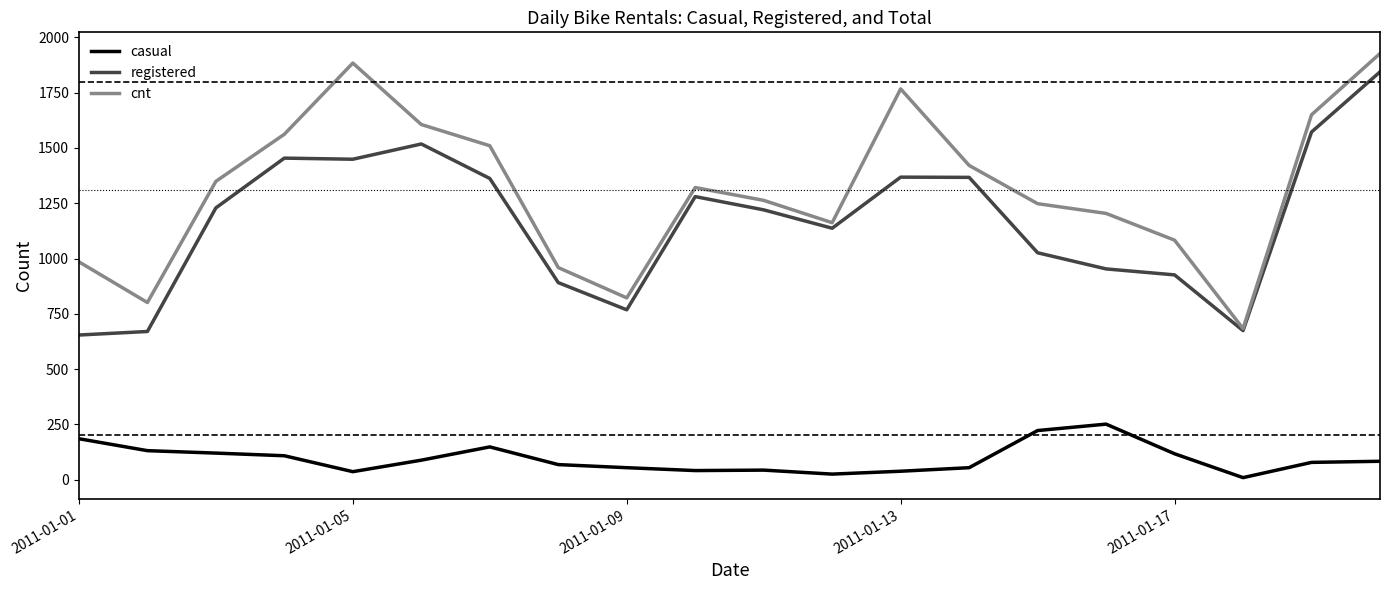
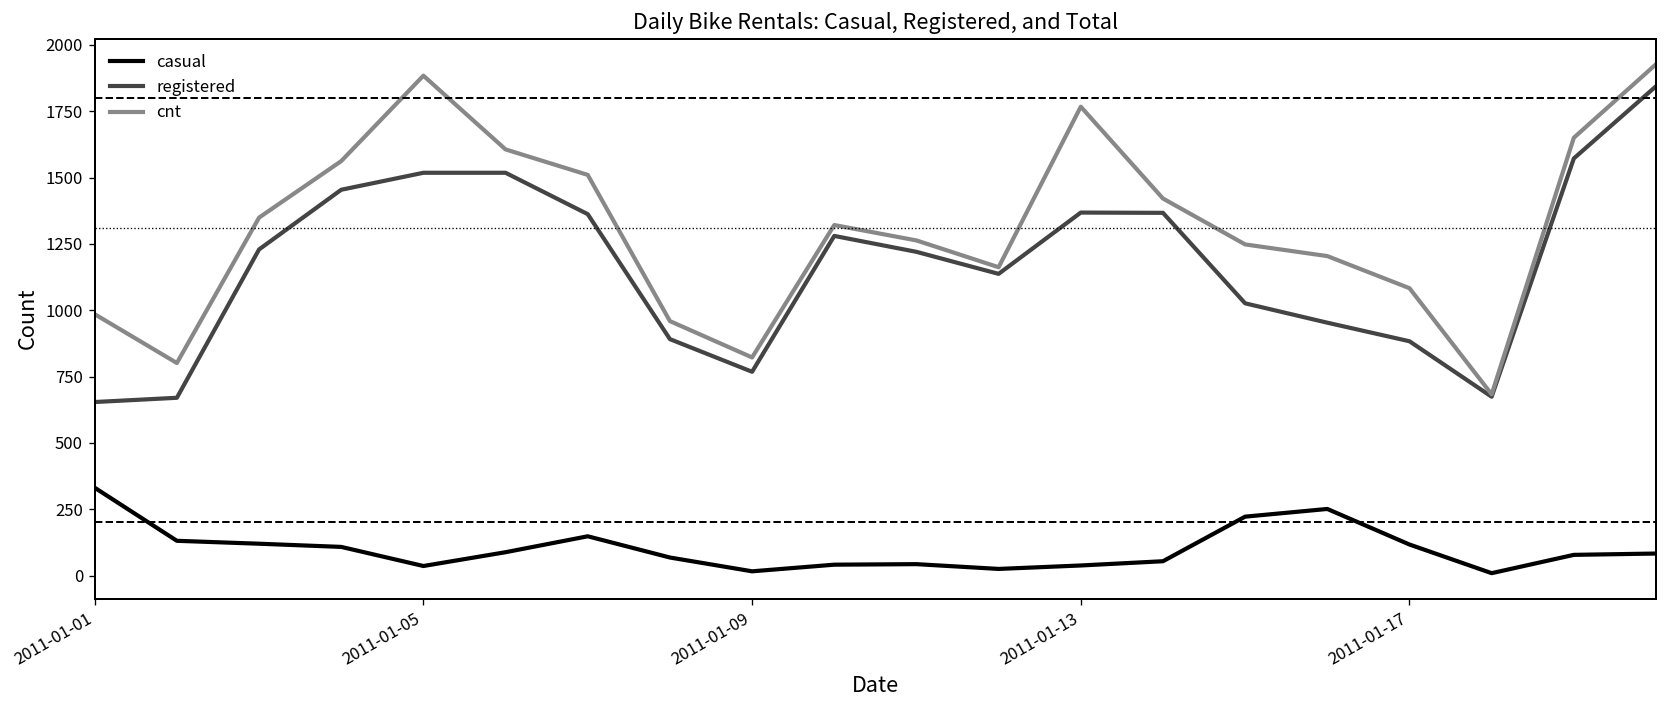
  {
    "casual": {
-     "2011-01-01": 190,
+     "2011-01-01": 330,
      "2011-01-05": 40,
-     "2011-01-09": 50,
+     "2011-01-09": 20,
      "2011-01-13": 40,
      "2011-01-17": 120
    },
    "registered": {
      "2011-01-01": 650,
-     "2011-01-05": 1450,
+     "2011-01-05": 1520,
      "2011-01-09": 770,
      "2011-01-13": 1370,
-     "2011-01-17": 930
+     "2011-01-17": 880
    },
    "cnt": {
      "2011-01-01": 990,
      "2011-01-05": 1880,
      "2011-01-09": 820,
      "2011-01-13": 1770,
      "2011-01-17": 1080
    }
  }
